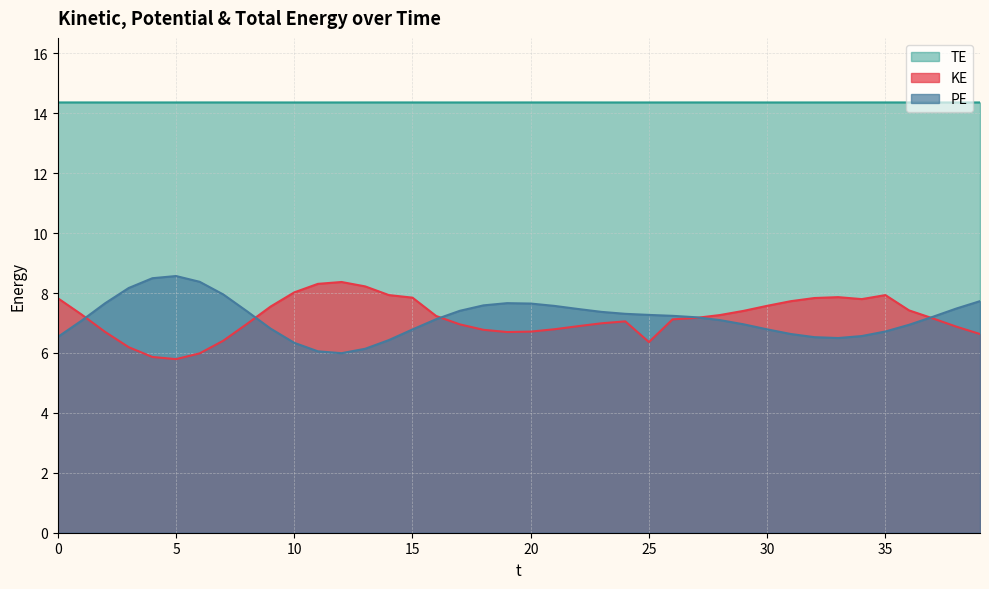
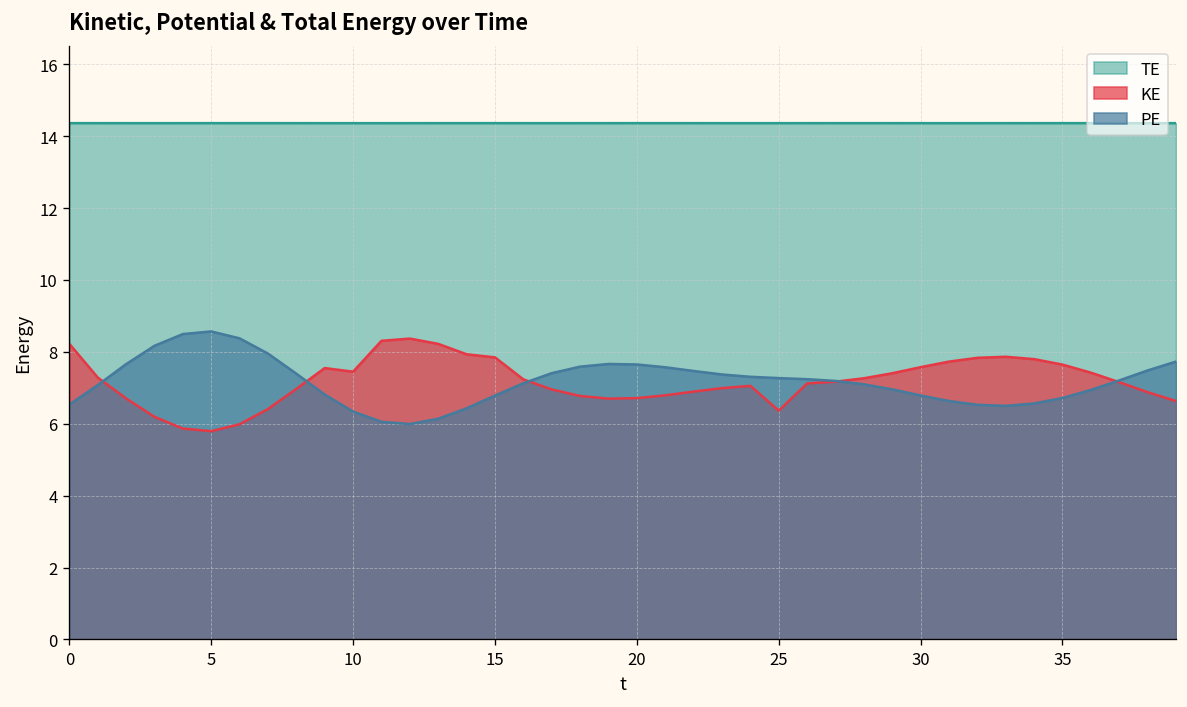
  {
    "KE": {
-     "0": 7.8,
+     "0": 8.2,
      "5": 5.8,
-     "10": 8.0,
+     "10": 7.4,
      "15": 7.8,
      "20": 6.7,
      "25": 6.4,
      "30": 7.6,
-     "35": 7.9
+     "35": 7.6
    }
  }
